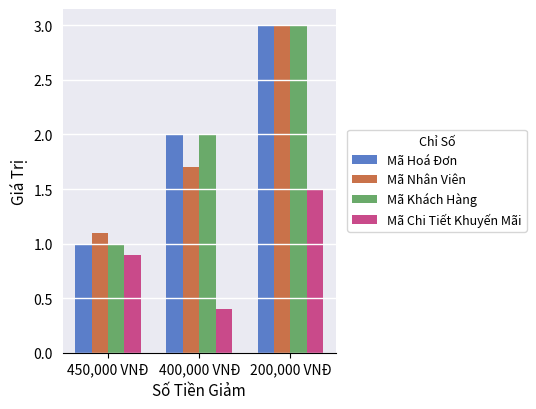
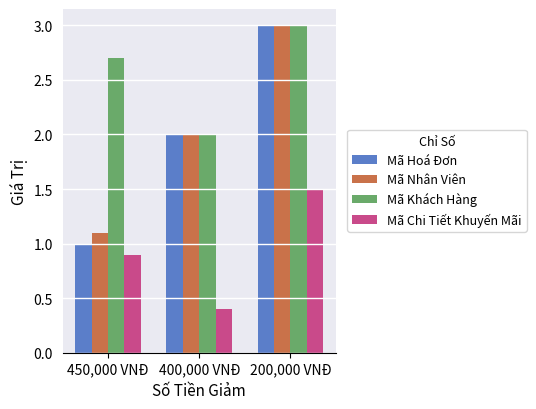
  {
    "Mã Hoá Đơn": {
      "450,000 VNĐ": 1.0,
      "400,000 VNĐ": 2.0,
      "200,000 VNĐ": 3.0
    },
    "Mã Nhân Viên": {
      "450,000 VNĐ": 1.1,
-     "400,000 VNĐ": 1.7,
+     "400,000 VNĐ": 2.0,
      "200,000 VNĐ": 3.0
    },
    "Mã Khách Hàng": {
-     "450,000 VNĐ": 1.0,
+     "450,000 VNĐ": 2.7,
      "400,000 VNĐ": 2.0,
      "200,000 VNĐ": 3.0
    },
    "Mã Chi Tiết Khuyến Mãi": {
      "450,000 VNĐ": 0.9,
      "400,000 VNĐ": 0.4,
      "200,000 VNĐ": 1.5
    }
  }
